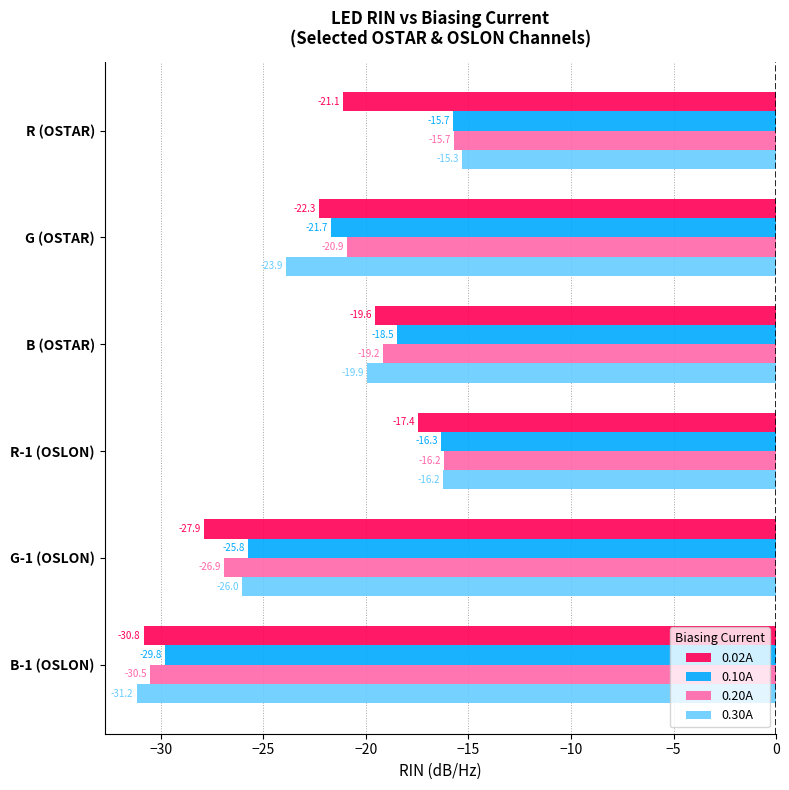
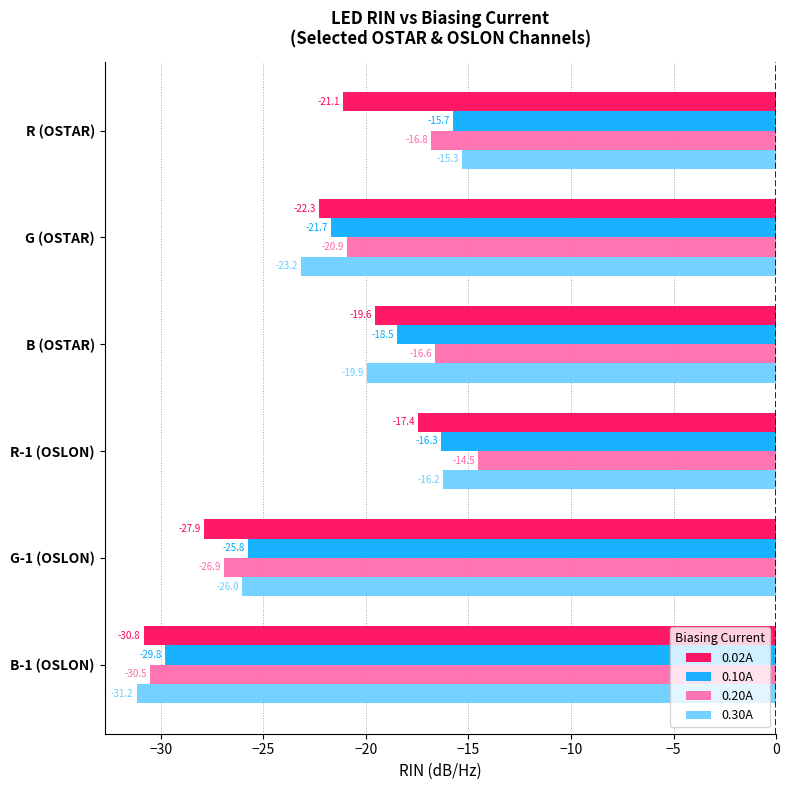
  {
    "0.02A": {
      "R (OSTAR)": -21.1,
      "G (OSTAR)": -22.3,
      "B (OSTAR)": -19.6,
      "R-1 (OSLON)": -17.4,
      "G-1 (OSLON)": -27.9,
      "B-1 (OSLON)": -30.8
    },
    "0.10A": {
      "R (OSTAR)": -15.7,
      "G (OSTAR)": -21.7,
      "B (OSTAR)": -18.5,
      "R-1 (OSLON)": -16.3,
      "G-1 (OSLON)": -25.8,
      "B-1 (OSLON)": -29.8
    },
    "0.20A": {
-     "R (OSTAR)": -15.7,
+     "R (OSTAR)": -16.8,
      "G (OSTAR)": -20.9,
-     "B (OSTAR)": -19.2,
-     "R-1 (OSLON)": -16.2,
+     "B (OSTAR)": -16.6,
+     "R-1 (OSLON)": -14.5,
      "G-1 (OSLON)": -26.9,
      "B-1 (OSLON)": -30.5
    },
    "0.30A": {
      "R (OSTAR)": -15.3,
-     "G (OSTAR)": -23.9,
+     "G (OSTAR)": -23.2,
      "B (OSTAR)": -19.9,
      "R-1 (OSLON)": -16.2,
      "G-1 (OSLON)": -26.0,
      "B-1 (OSLON)": -31.2
    }
  }
